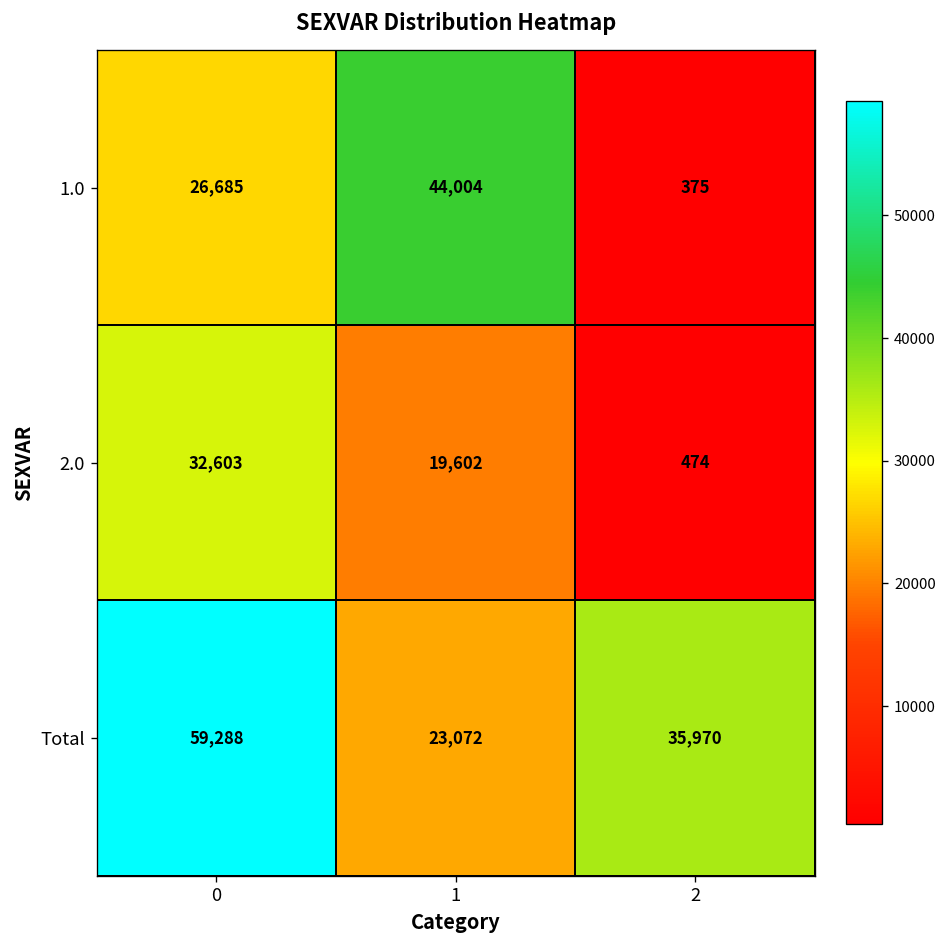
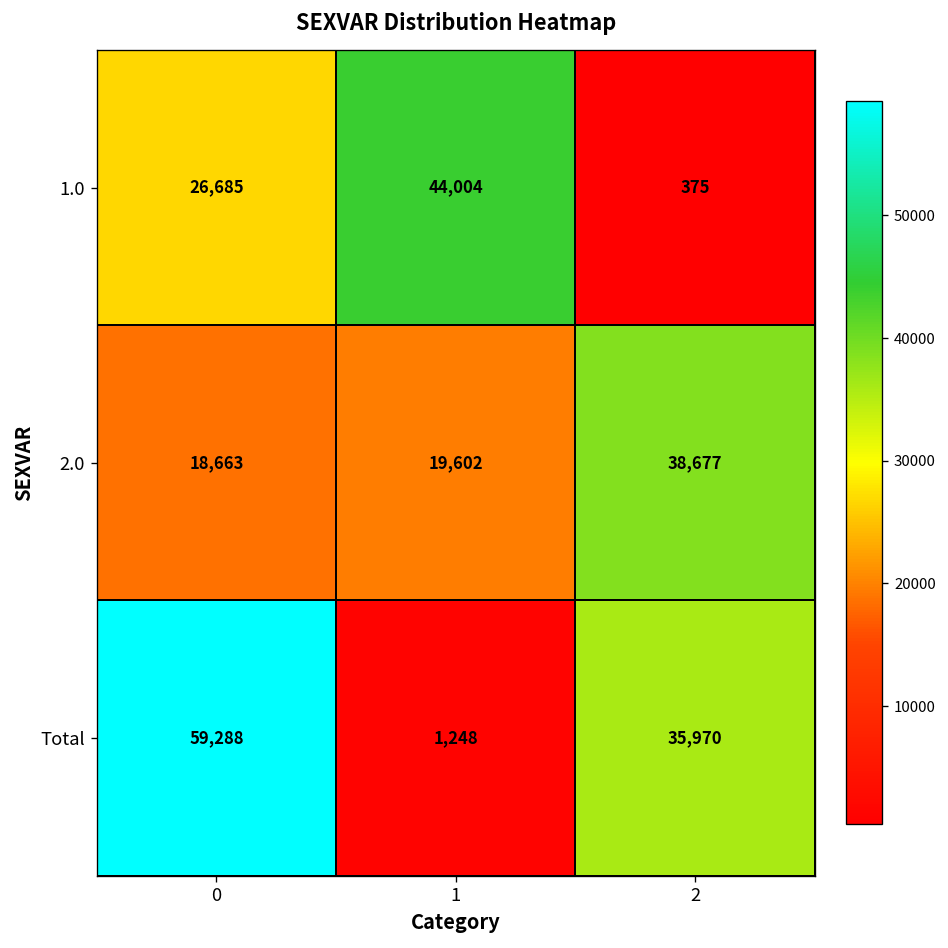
  {
    "1.0": {
      "0": "26,685",
      "1": "44,004",
      "2": "375"
    },
    "2.0": {
-     "0": "32,603",
+     "0": "18,663",
      "1": "19,602",
-     "2": "474"
+     "2": "38,677"
    },
    "Total": {
      "0": "59,288",
-     "1": "23,072",
+     "1": "1,248",
      "2": "35,970"
    }
  }
